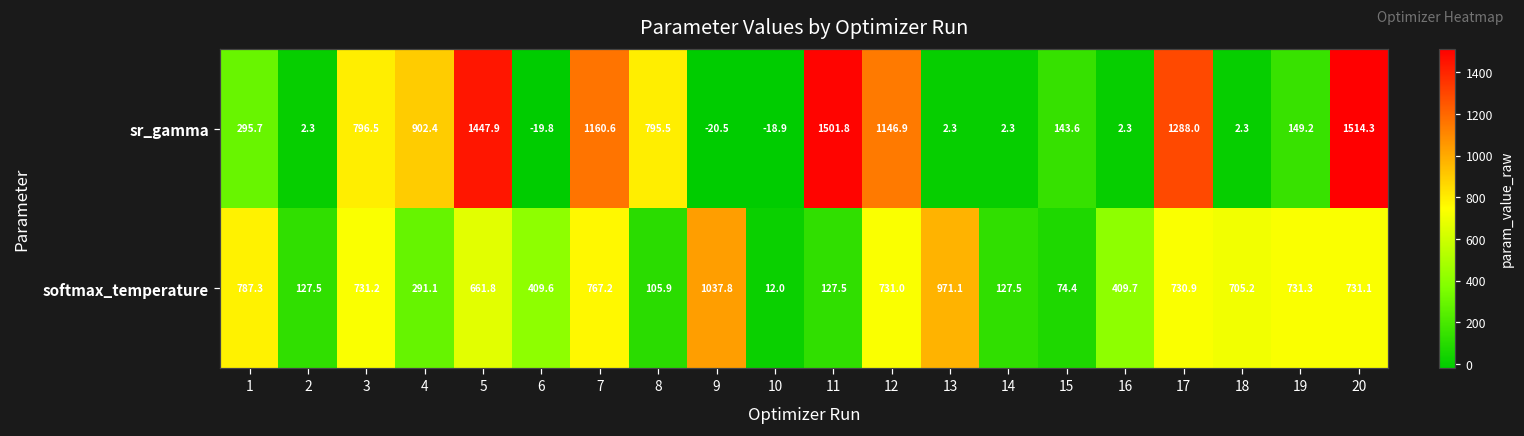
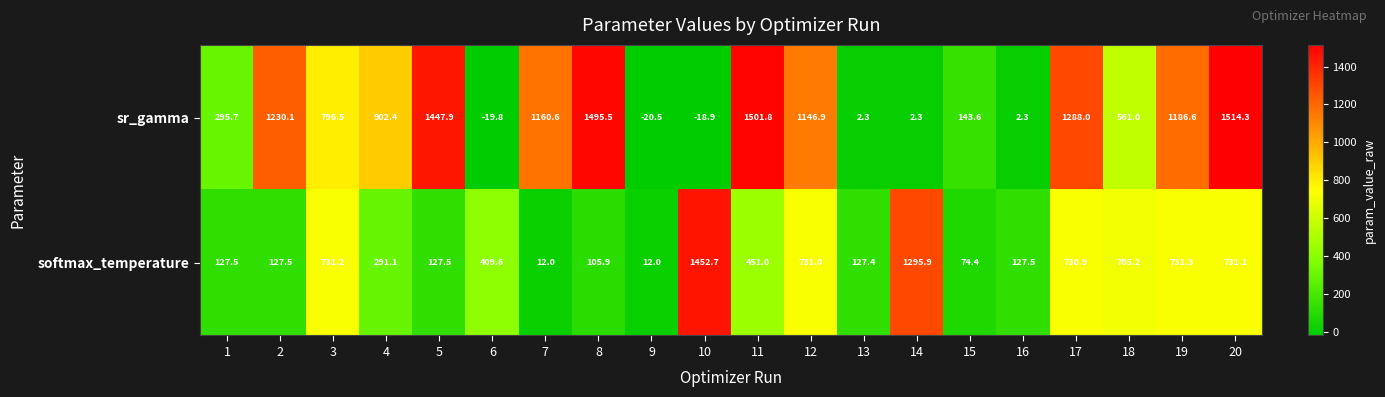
  {
    "sr_gamma": {
      "1": 295.7,
-     "2": 2.3,
+     "2": 1230.1,
      "3": 796.5,
      "4": 902.4,
      "5": 1447.9,
      "6": -19.8,
      "7": 1160.6,
-     "8": 795.5,
+     "8": 1495.5,
      "9": -20.5,
      "10": -18.9,
      "11": 1501.8,
      "12": 1146.9,
      "13": 2.3,
      "14": 2.3,
      "15": 143.6,
      "16": 2.3,
      "17": 1288.0,
-     "18": 2.3,
-     "19": 149.2,
+     "18": 561.0,
+     "19": 1186.6,
      "20": 1514.3
    },
    "softmax_temperature": {
-     "1": 787.3,
+     "1": 127.5,
      "2": 127.5,
      "3": 731.2,
      "4": 291.1,
-     "5": 661.8,
+     "5": 127.5,
      "6": 409.6,
-     "7": 767.2,
+     "7": 12.0,
      "8": 105.9,
-     "9": 1037.8,
-     "10": 12.0,
-     "11": 127.5,
+     "9": 12.0,
+     "10": 1452.7,
+     "11": 451.0,
      "12": 731.0,
-     "13": 971.1,
-     "14": 127.5,
+     "13": 127.4,
+     "14": 1295.9,
      "15": 74.4,
-     "16": 409.7,
+     "16": 127.5,
      "17": 730.9,
      "18": 705.2,
      "19": 731.3,
      "20": 731.1
    }
  }
